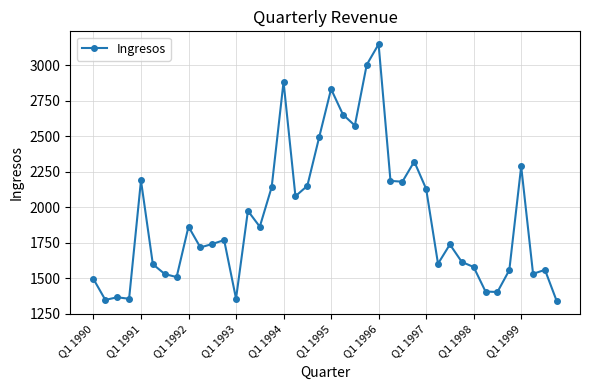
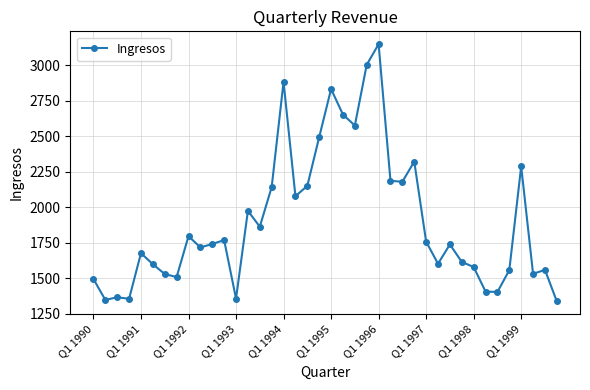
  {
    "Q1 1990": 1490,
-   "Q1 1991": 2190,
-   "Q1 1992": 1860,
+   "Q1 1991": 1680,
+   "Q1 1992": 1800,
    "Q1 1993": 1350,
    "Q1 1994": 2880,
    "Q1 1995": 2830,
    "Q1 1996": 3150,
-   "Q1 1997": 2130,
+   "Q1 1997": 1760,
    "Q1 1998": 1580,
    "Q1 1999": 2290
  }
